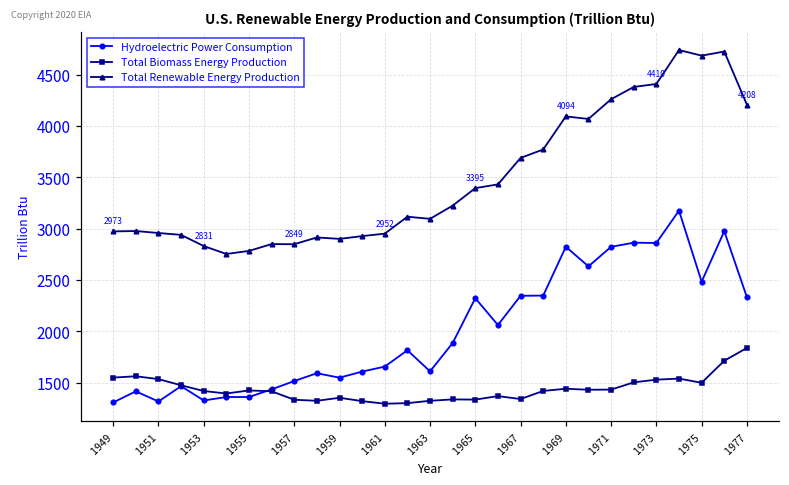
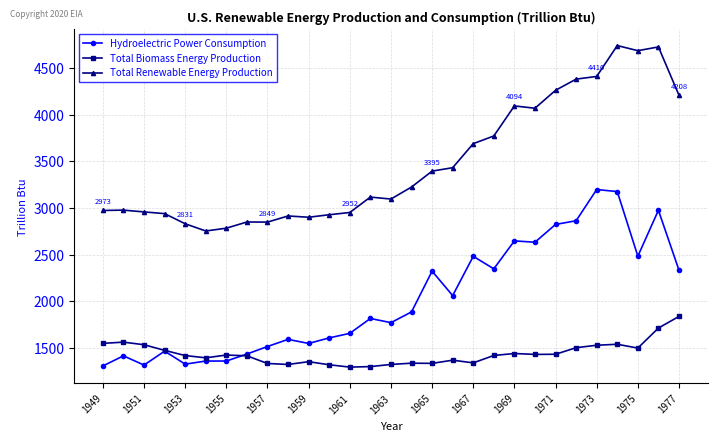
  {
    "Hydroelectric Power Consumption": {
      "1949": 1300,
      "1951": 1300,
      "1953": 1300,
      "1955": 1400,
      "1957": 1500,
      "1959": 1500,
      "1961": 1700,
-     "1963": 1600,
+     "1963": 1800,
      "1965": 2300,
-     "1967": 2300,
-     "1969": 2800,
+     "1967": 2500,
+     "1969": 2600,
      "1971": 2800,
-     "1973": 2900,
+     "1973": 3200,
      "1975": 2500,
      "1977": 2300
    }
  }
